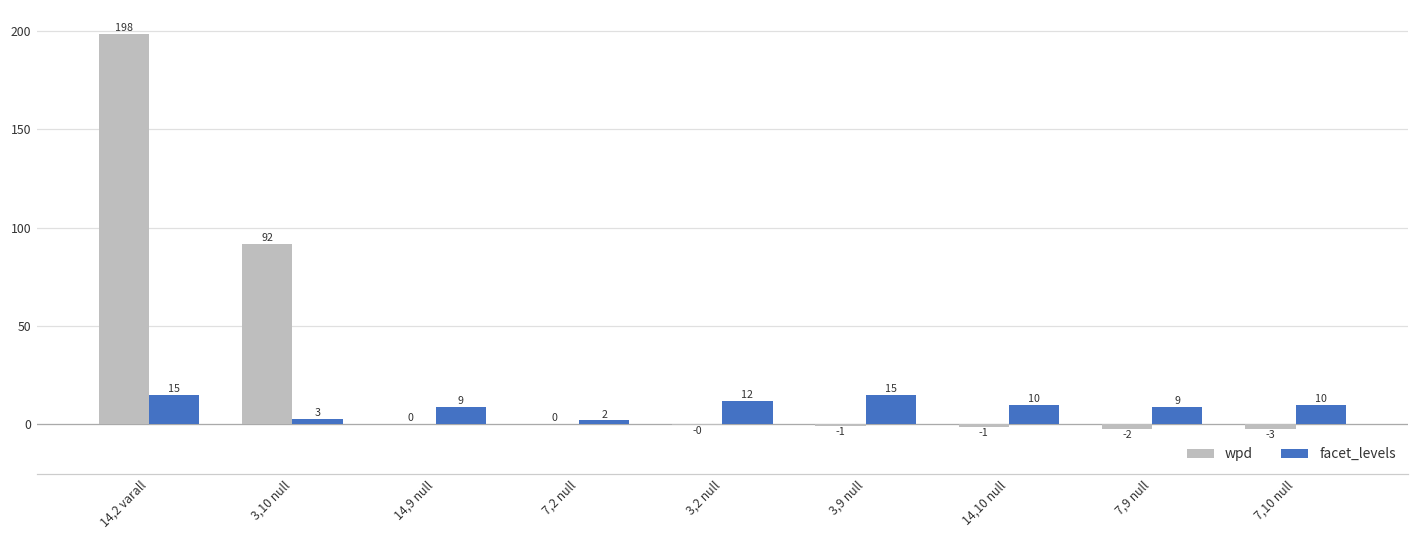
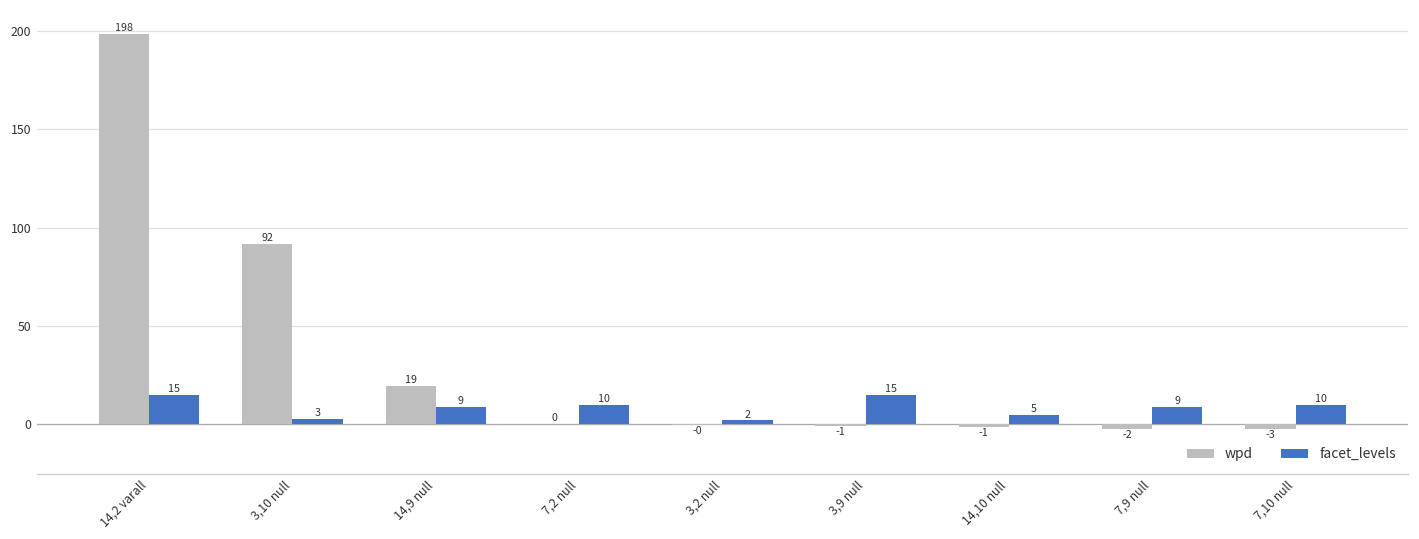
  {
    "wpd": {
      "14,2 varall": 198,
      "3,10 null": 92,
-     "14,9 null": 0,
+     "14,9 null": 19,
      "7,2 null": 0,
      "3,2 null": -0,
      "3,9 null": -1,
      "14,10 null": -1,
      "7,9 null": -2,
      "7,10 null": -3
    },
    "facet_levels": {
      "14,2 varall": 15,
      "3,10 null": 3,
      "14,9 null": 9,
-     "7,2 null": 2,
-     "3,2 null": 12,
+     "7,2 null": 10,
+     "3,2 null": 2,
      "3,9 null": 15,
-     "14,10 null": 10,
+     "14,10 null": 5,
      "7,9 null": 9,
      "7,10 null": 10
    }
  }
